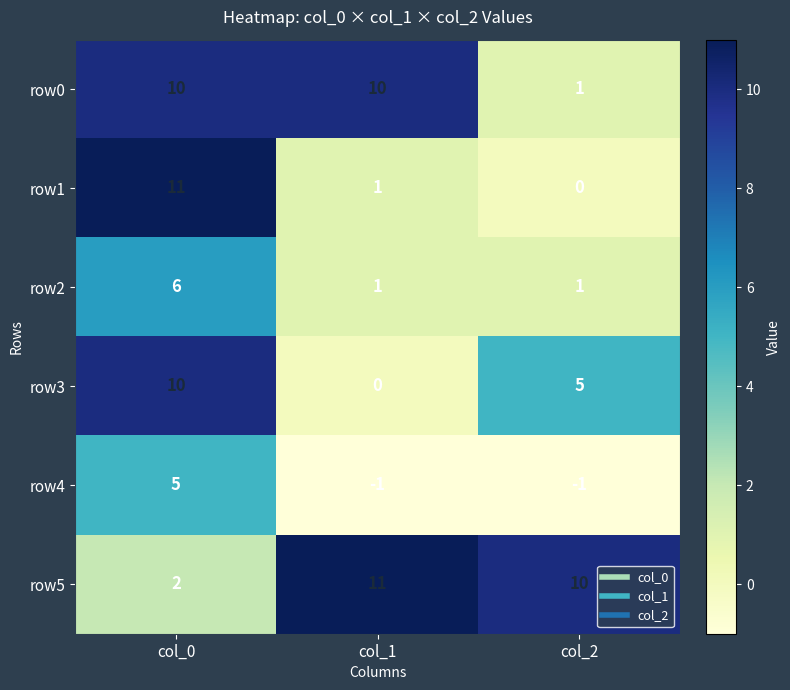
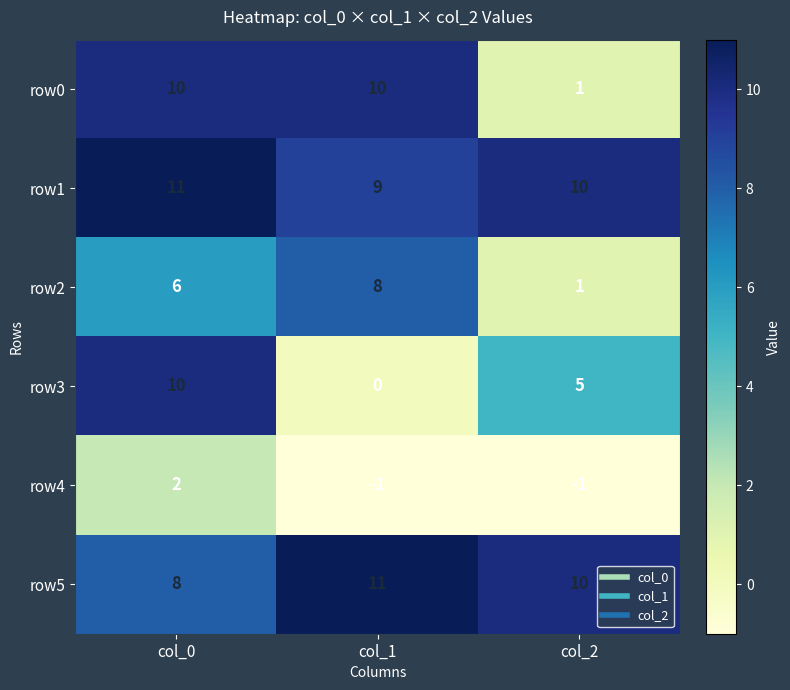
  {
    "row0": {
      "col_0": 10,
      "col_1": 10,
      "col_2": 1
    },
    "row1": {
-     "col_1": 1,
-     "col_2": 0
+     "col_1": 9,
+     "col_2": 10
    },
    "row2": {
      "col_0": 6,
-     "col_1": 1,
+     "col_1": 8,
      "col_2": 1
    },
    "row3": {
      "col_0": 10,
      "col_1": 0,
      "col_2": 5
    },
    "row4": {
-     "col_0": 5
+     "col_0": 2
    },
    "row5": {
-     "col_0": 2,
+     "col_0": 8,
      "col_2": 10
    }
  }
